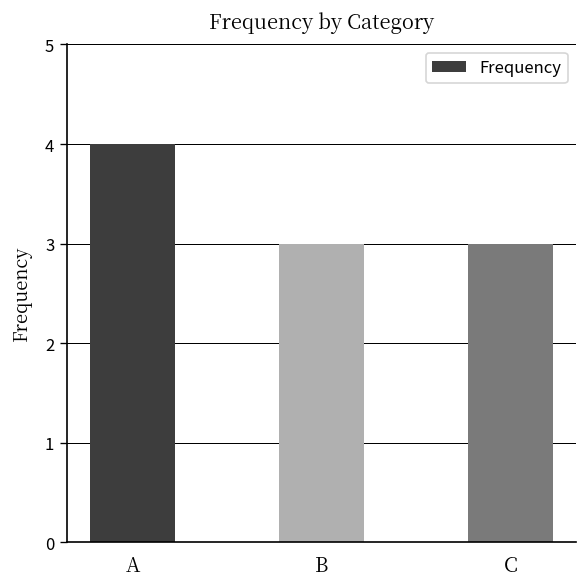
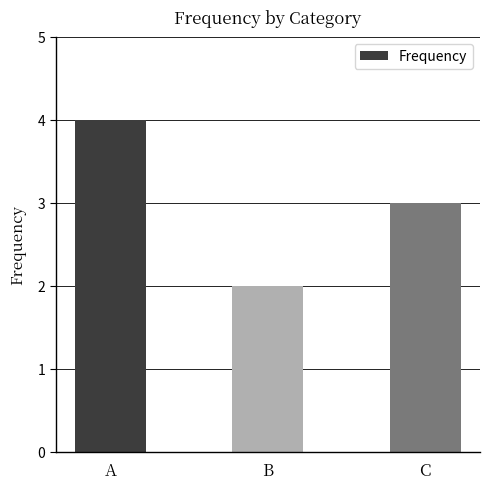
  {
    "A": 4,
-   "B": 3,
+   "B": 2,
    "C": 3
  }
